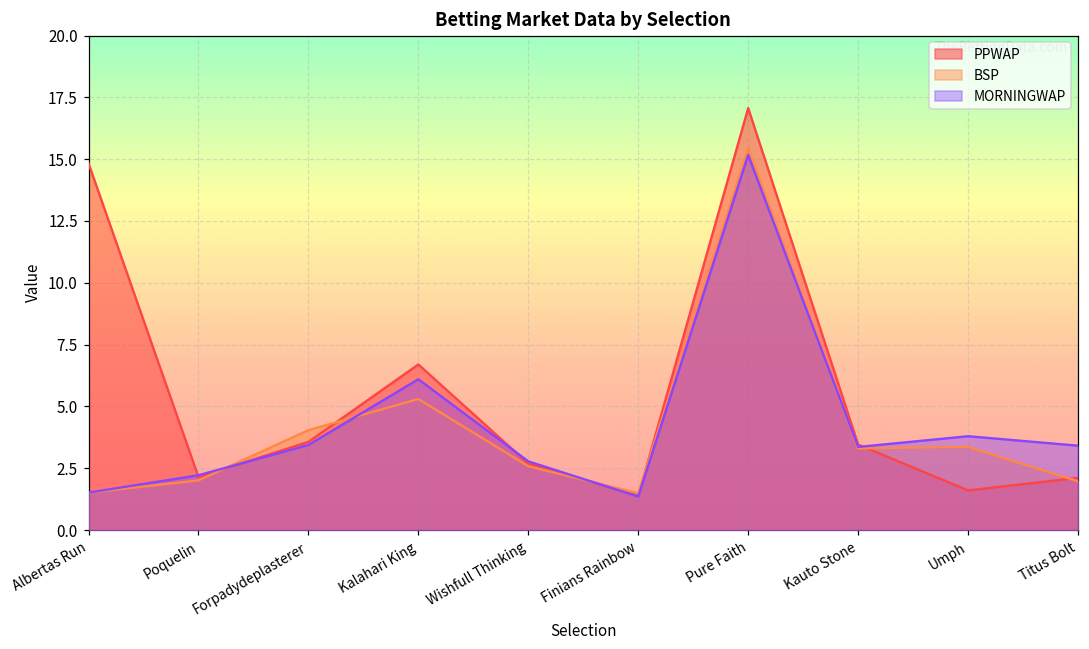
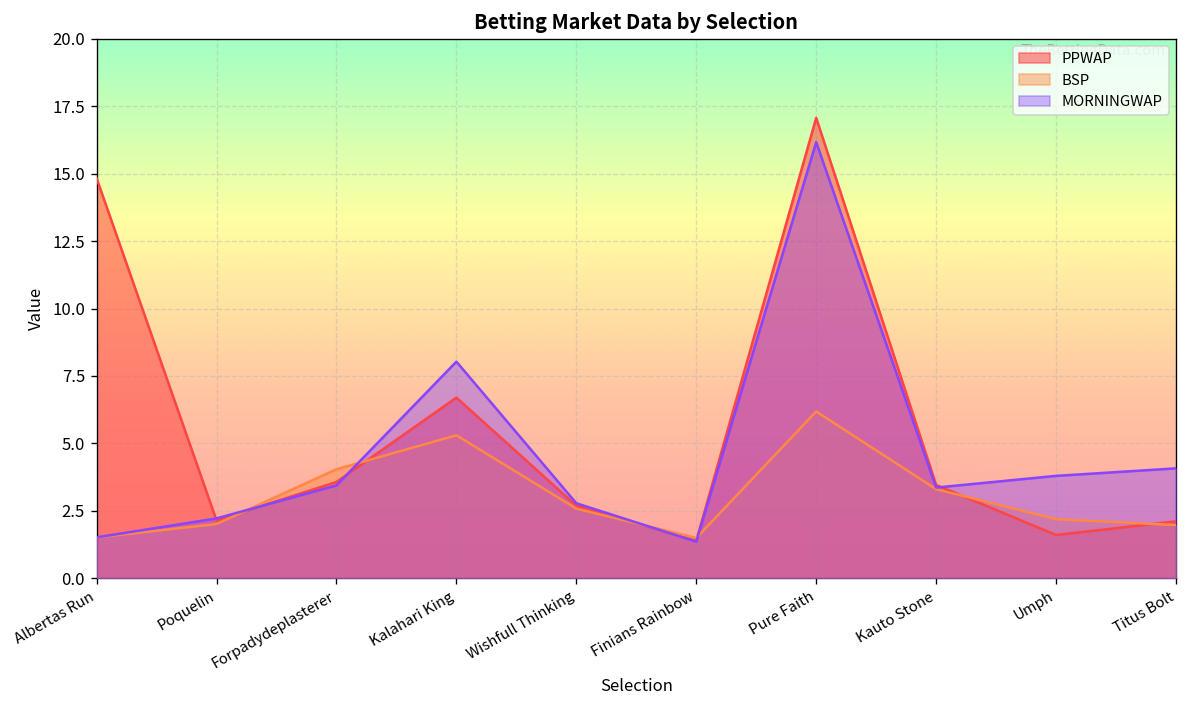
  {
    "PPWAP": {
      "Albertas Run": 14.8,
      "Forpadydeplasterer": 3.6,
      "Kalahari King": 6.7,
      "Pure Faith": 17.1,
      "Umph": 1.6,
      "Titus Bolt": 2.1
    },
    "BSP": {
      "Poquelin": 2.0,
      "Forpadydeplasterer": 4.0,
      "Kalahari King": 5.3,
-     "Pure Faith": 15.4,
-     "Umph": 3.4,
+     "Pure Faith": 6.2,
+     "Umph": 2.2,
      "Titus Bolt": 2.0
    },
    "MORNINGWAP": {
      "Forpadydeplasterer": 3.4,
-     "Kalahari King": 6.1,
-     "Pure Faith": 15.2,
+     "Kalahari King": 8.0,
+     "Pure Faith": 16.2,
      "Umph": 3.8,
-     "Titus Bolt": 3.4
+     "Titus Bolt": 4.1
    }
  }
